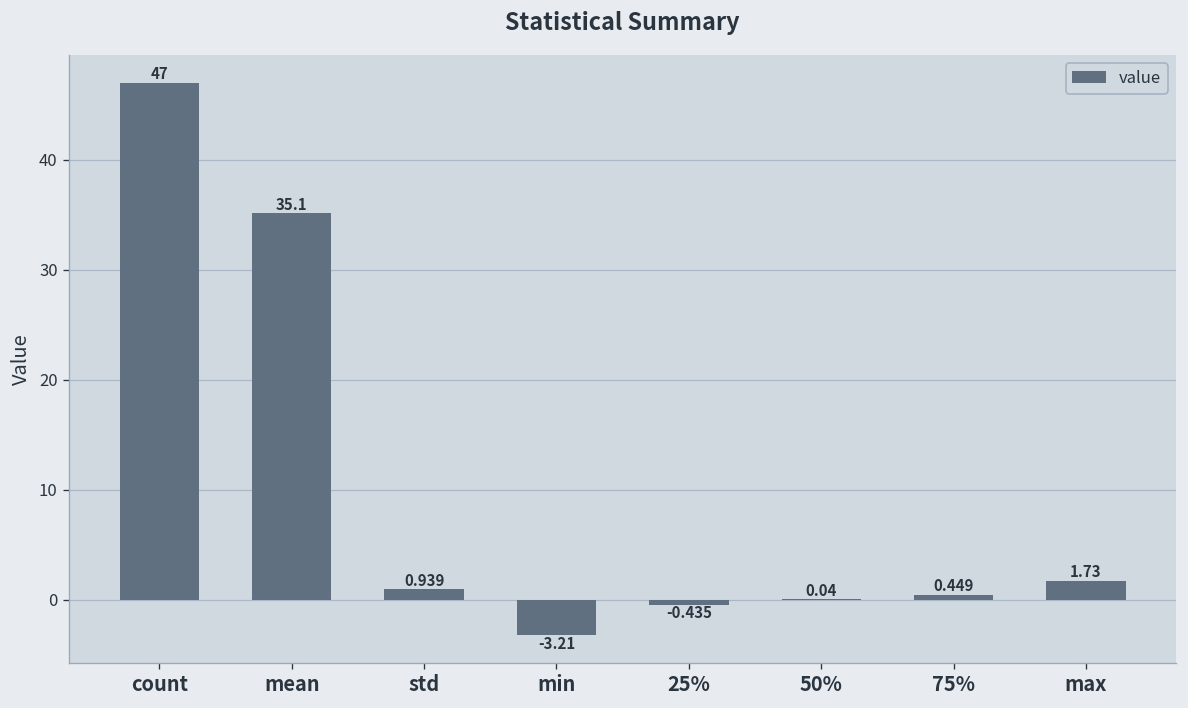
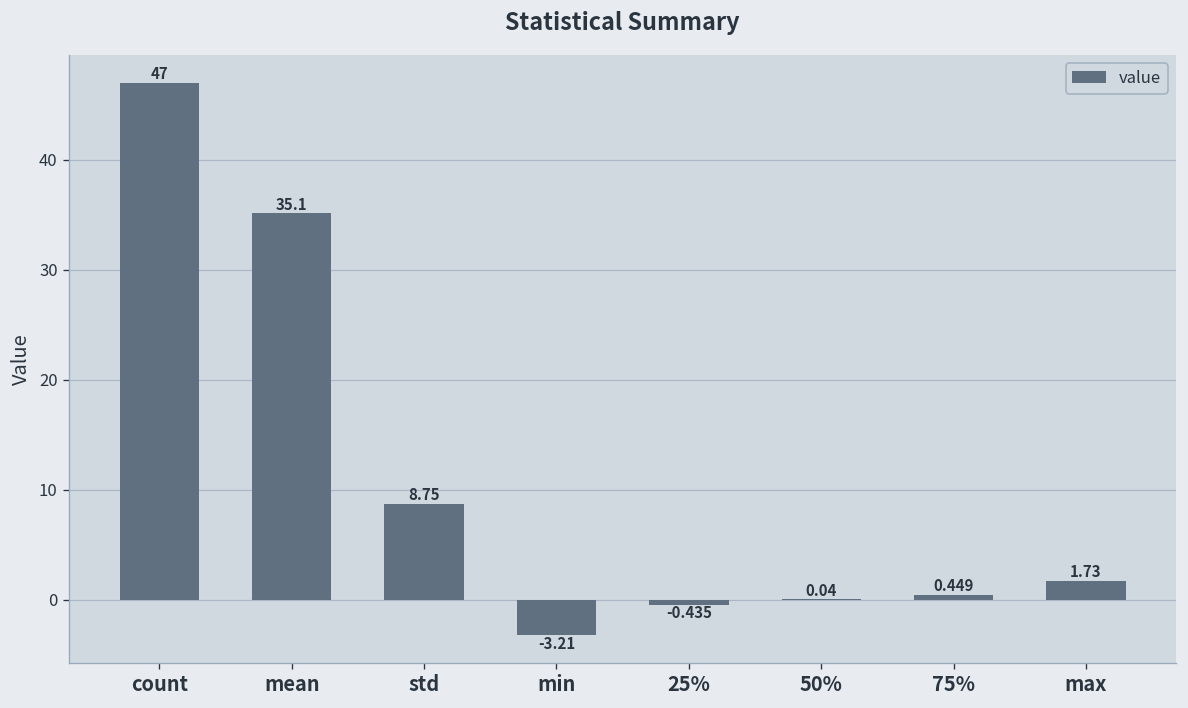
  {
    "count": 47,
    "mean": 35.1,
-   "std": 0.939,
+   "std": 8.75,
    "min": -3.21,
    "25%": -0.435,
    "50%": 0.04,
    "75%": 0.449,
    "max": 1.73
  }
